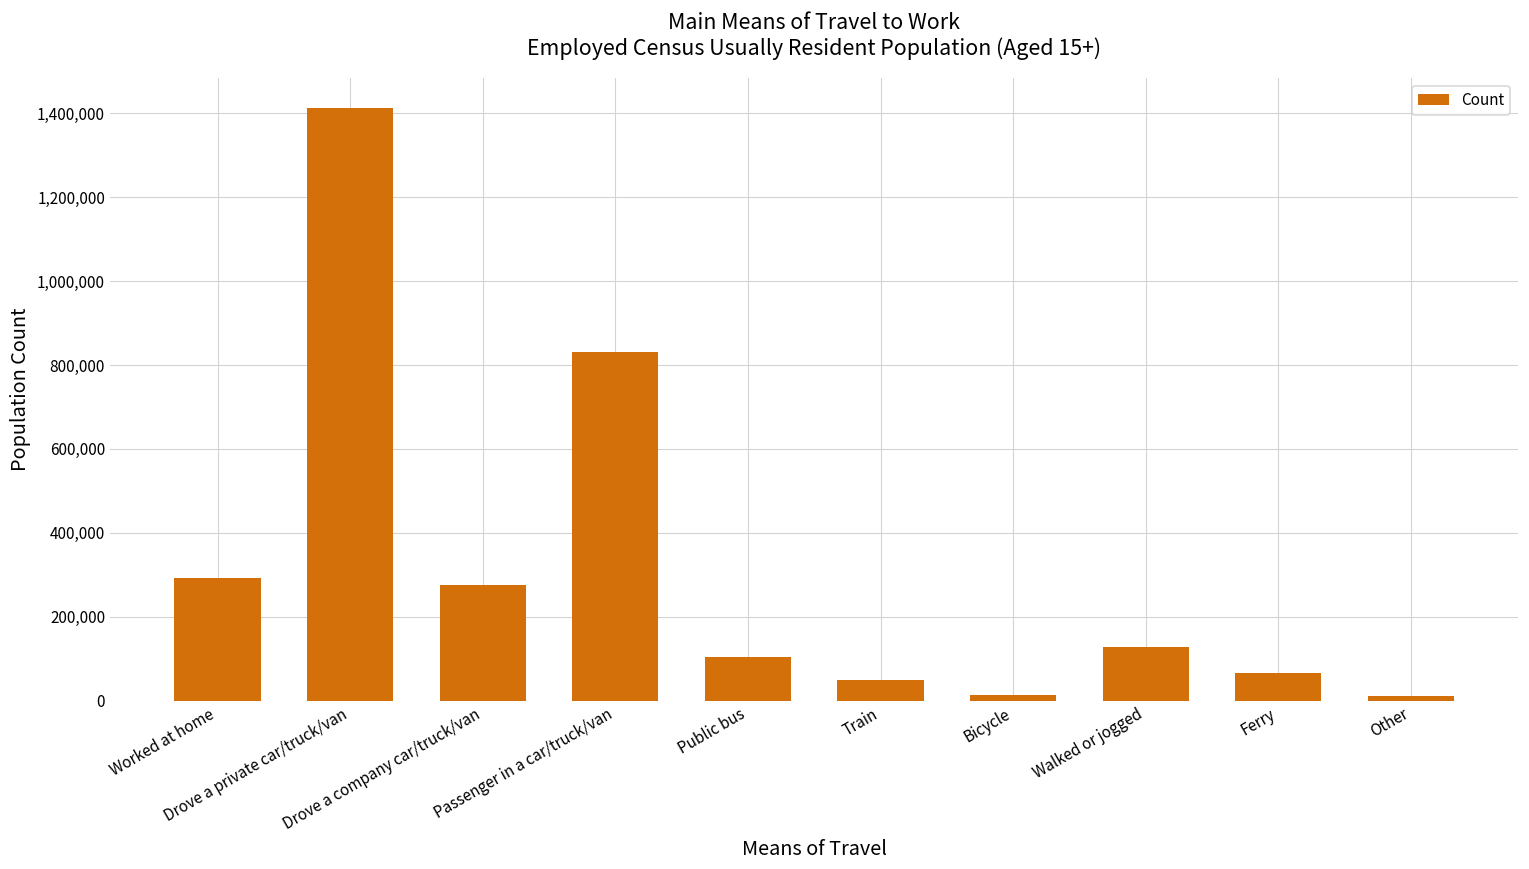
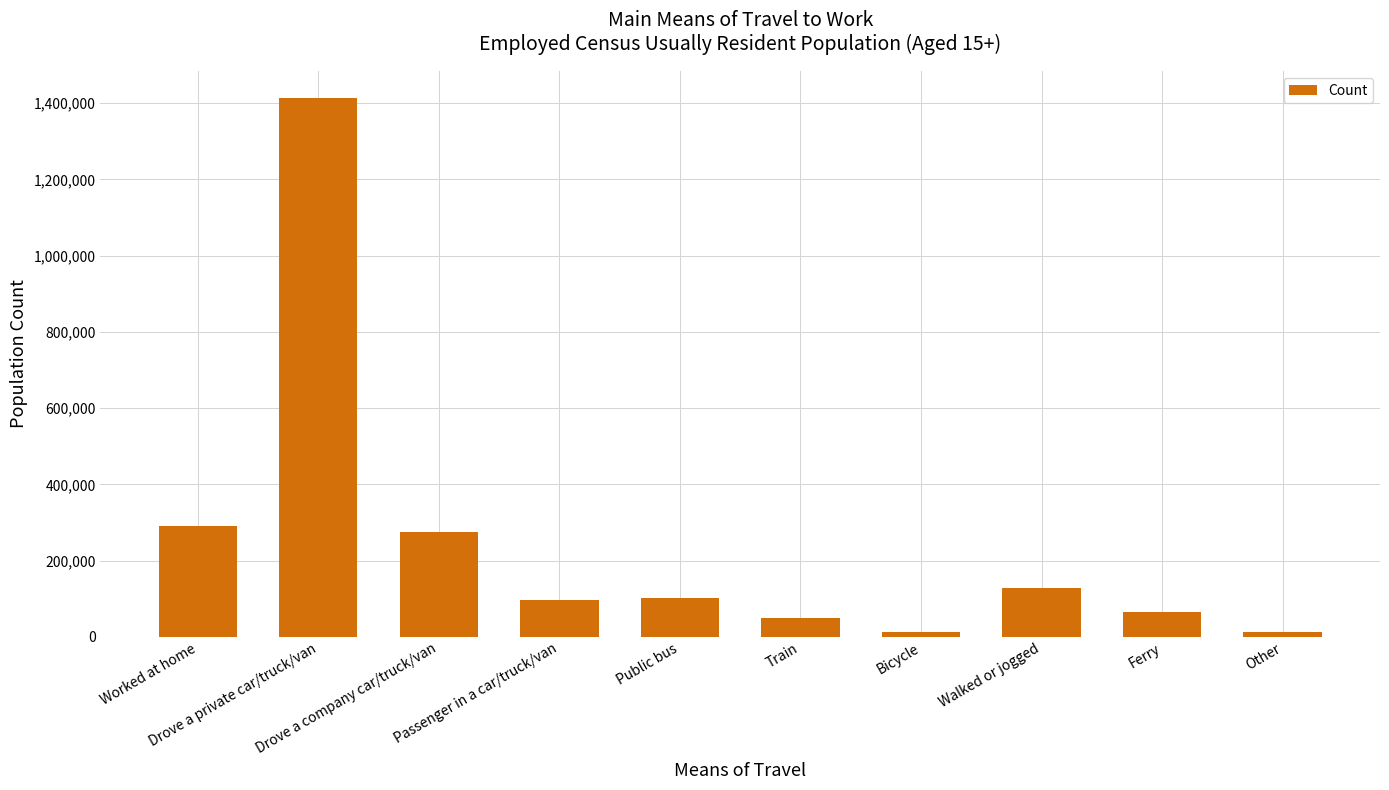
  {
    "Worked at home": "290,000",
    "Drove a private car/truck/van": "1,410,000",
    "Drove a company car/truck/van": "270,000",
-   "Passenger in a car/truck/van": "830,000",
+   "Passenger in a car/truck/van": "100,000",
    "Public bus": "100,000",
    "Train": "50,000",
    "Bicycle": "10,000",
    "Walked or jogged": "130,000",
    "Ferry": "70,000",
    "Other": "10,000"
  }
